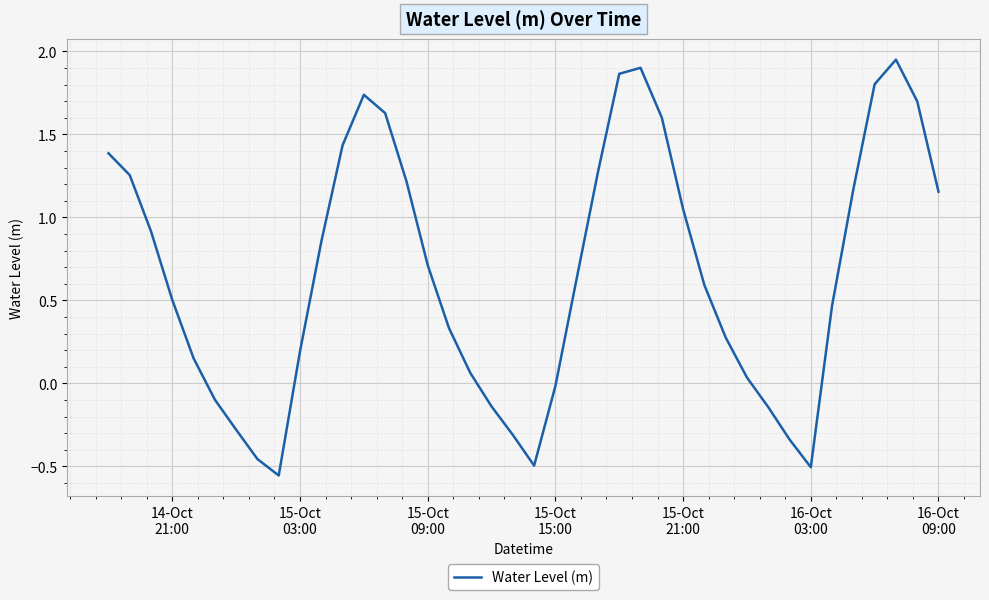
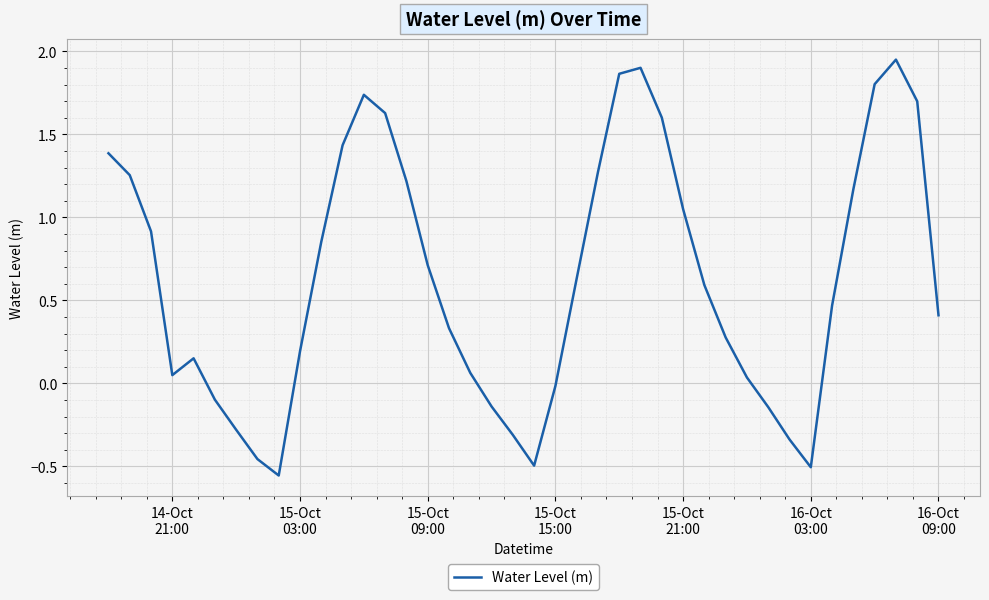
  {
-   "14-Oct 21:00": 0.50,
+   "14-Oct 21:00": 0.05,
    "15-Oct 03:00": 0.19,
    "15-Oct 09:00": 0.71,
    "15-Oct 15:00": -0.02,
    "15-Oct 21:00": 1.05,
    "16-Oct 03:00": -0.51,
-   "16-Oct 09:00": 1.15
+   "16-Oct 09:00": 0.41
  }
